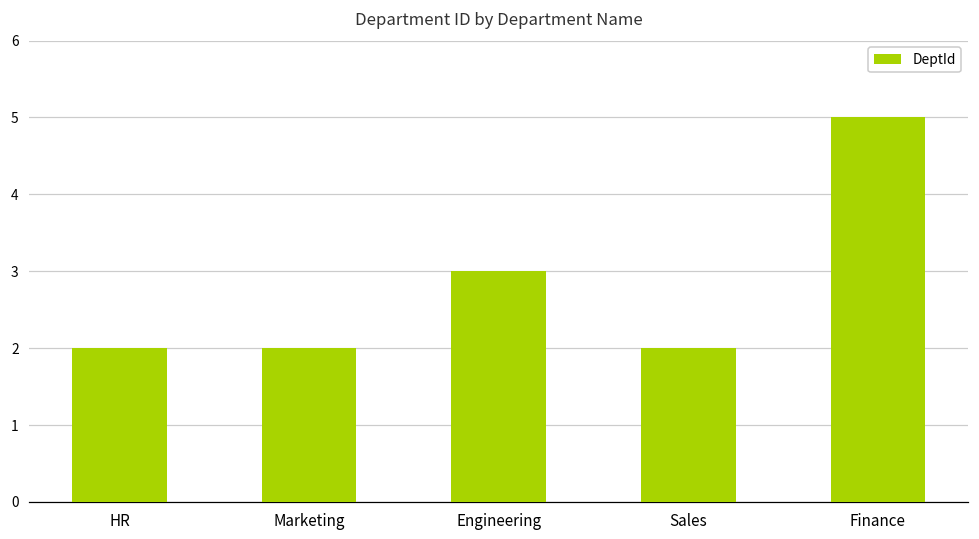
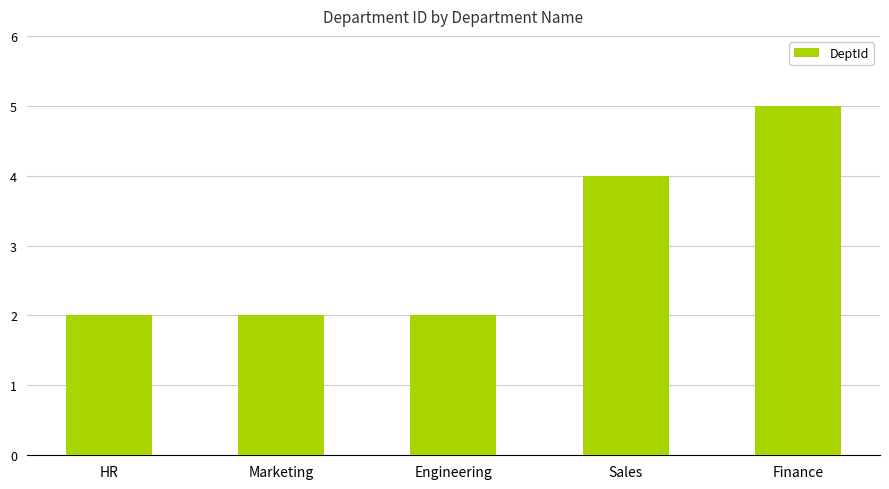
  {
    "HR": 2,
    "Marketing": 2,
-   "Engineering": 3,
-   "Sales": 2,
+   "Engineering": 2,
+   "Sales": 4,
    "Finance": 5
  }
